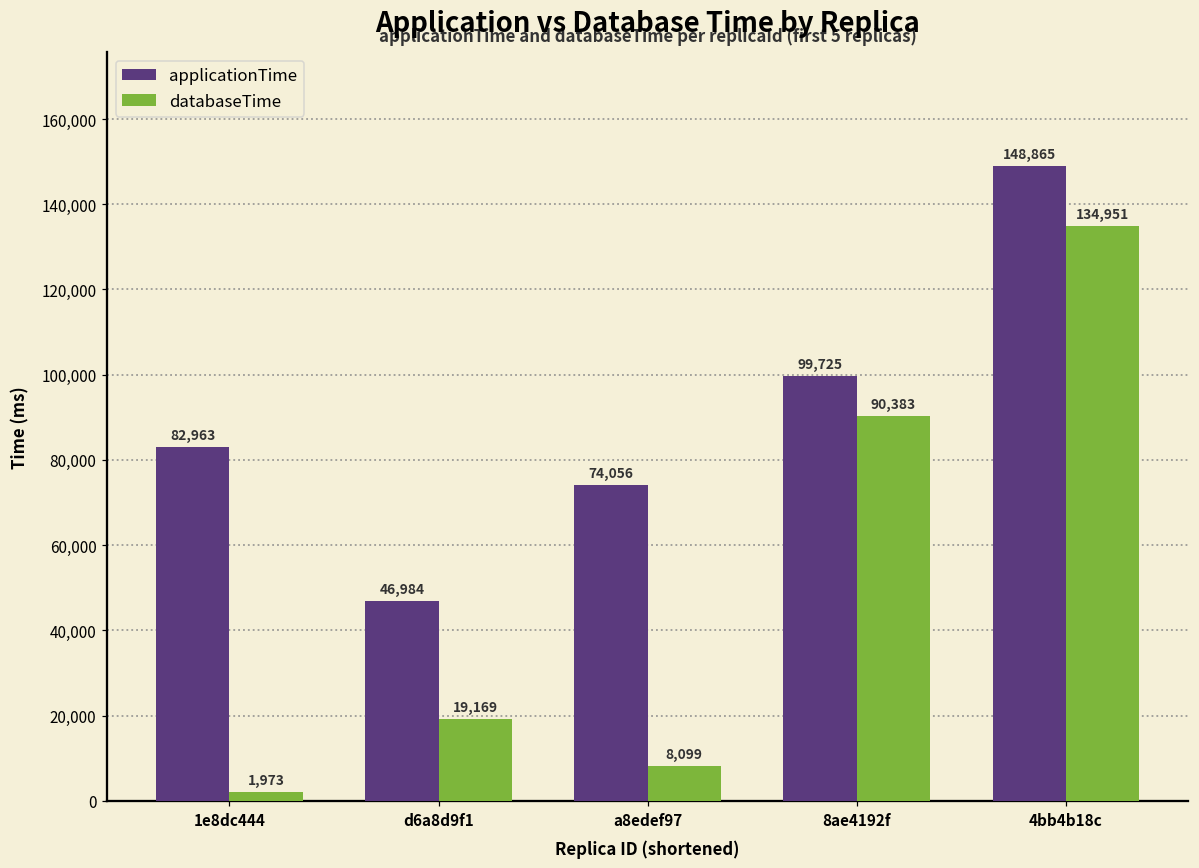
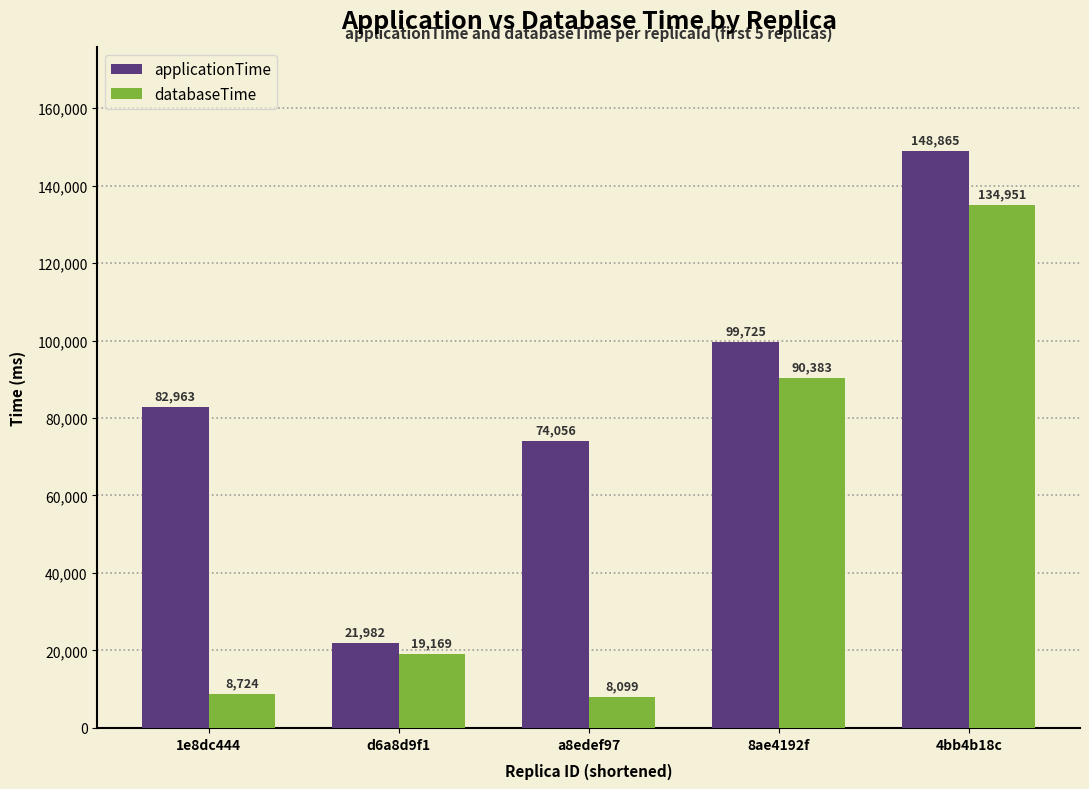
  {
    "applicationTime": {
      "1e8dc444": "82,963",
-     "d6a8d9f1": "46,984",
+     "d6a8d9f1": "21,982",
      "a8edef97": "74,056",
      "8ae4192f": "99,725",
      "4bb4b18c": "148,865"
    },
    "databaseTime": {
-     "1e8dc444": "1,973",
+     "1e8dc444": "8,724",
      "d6a8d9f1": "19,169",
      "a8edef97": "8,099",
      "8ae4192f": "90,383",
      "4bb4b18c": "134,951"
    }
  }
